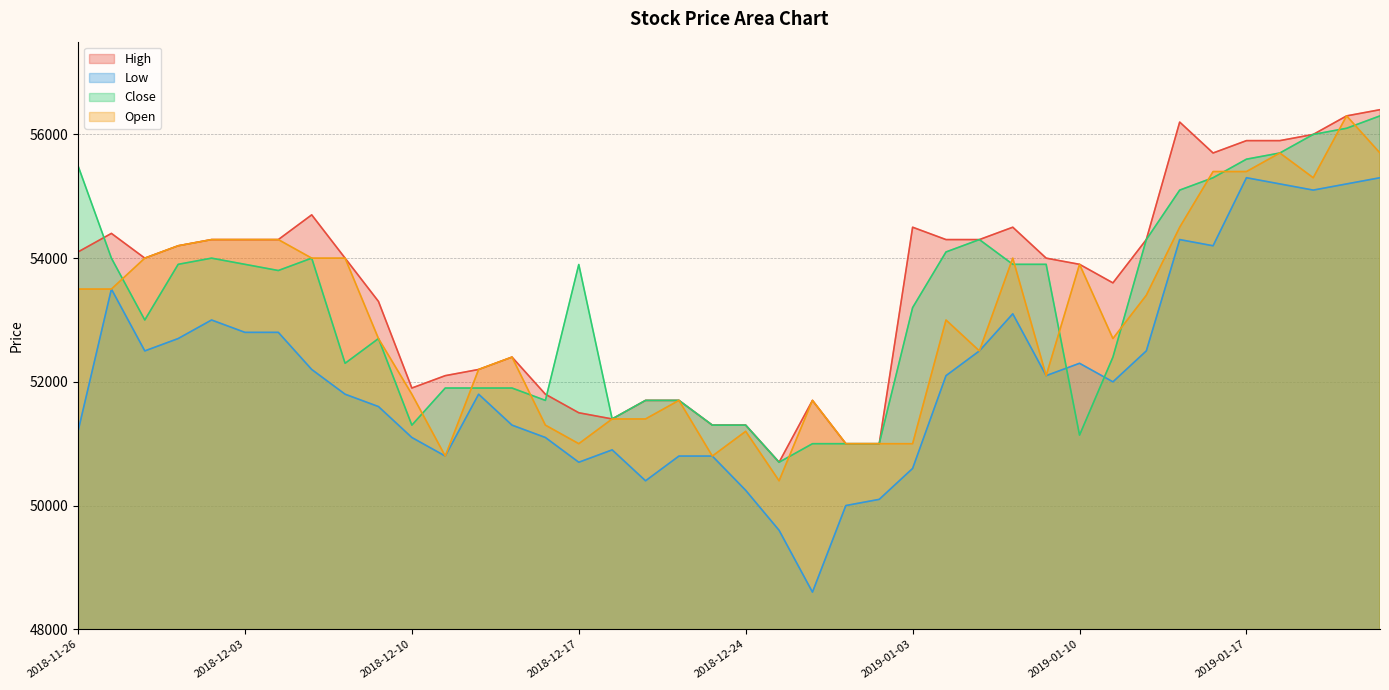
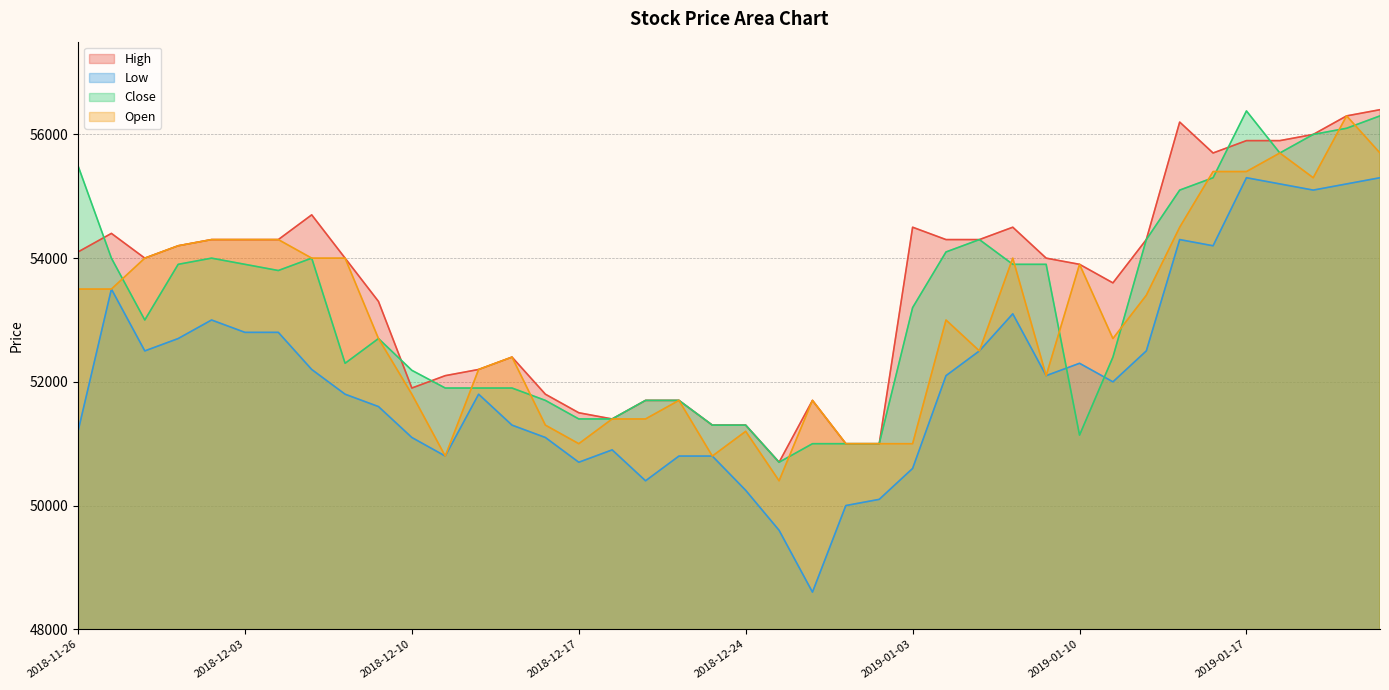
  {
    "Low": {
      "2018-11-26": 51200,
      "2018-12-03": 52800,
      "2018-12-10": 51100,
      "2018-12-17": 50700,
      "2018-12-24": 50200,
      "2019-01-03": 50600,
      "2019-01-10": 52300,
      "2019-01-17": 55300
    },
    "Close": {
      "2018-11-26": 55500,
      "2018-12-03": 53900,
-     "2018-12-10": 51300,
-     "2018-12-17": 53900,
+     "2018-12-10": 52200,
+     "2018-12-17": 51400,
      "2019-01-03": 53200,
      "2019-01-10": 51100,
-     "2019-01-17": 55600
+     "2019-01-17": 56400
    }
  }
